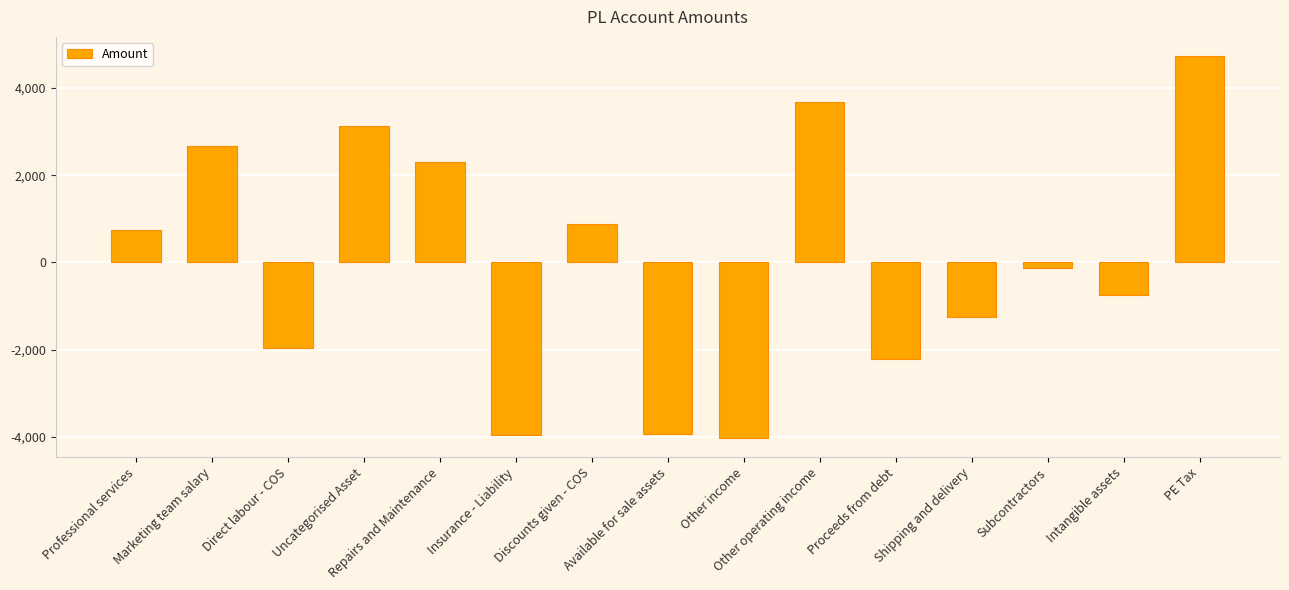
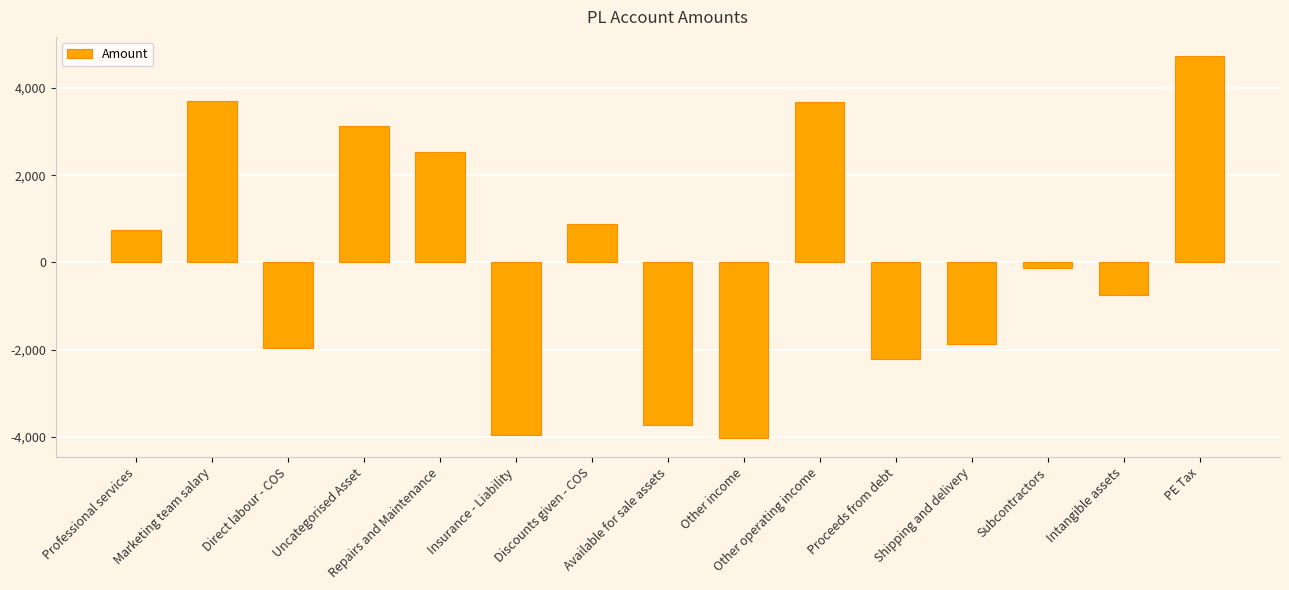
  {
    "Professional services": "700",
-   "Marketing team salary": "2,700",
+   "Marketing team salary": "3,700",
    "Direct labour - COS": "-2,000",
    "Uncategorised Asset": "3,100",
-   "Repairs and Maintenance": "2,300",
+   "Repairs and Maintenance": "2,500",
    "Insurance - Liability": "-3,900",
    "Discounts given - COS": "900",
-   "Available for sale assets": "-3,900",
+   "Available for sale assets": "-3,700",
    "Other income": "-4,000",
    "Other operating income": "3,700",
    "Proceeds from debt": "-2,200",
-   "Shipping and delivery": "-1,300",
+   "Shipping and delivery": "-1,900",
    "Subcontractors": "-100",
    "Intangible assets": "-700",
    "PE Tax": "4,700"
  }
